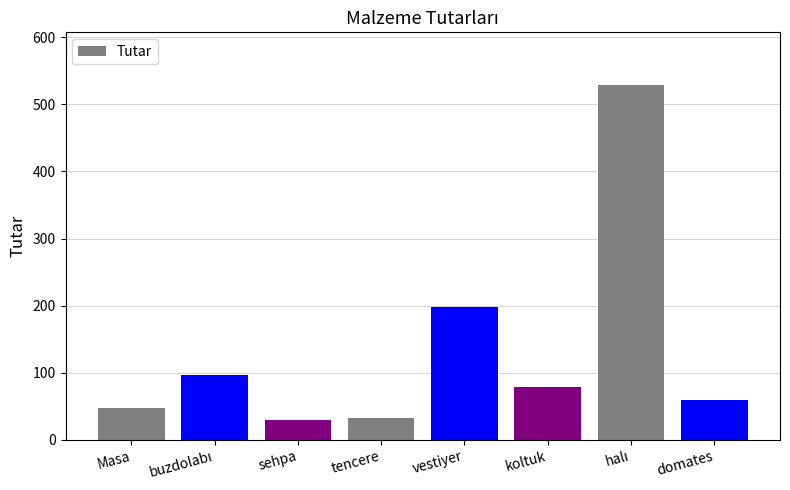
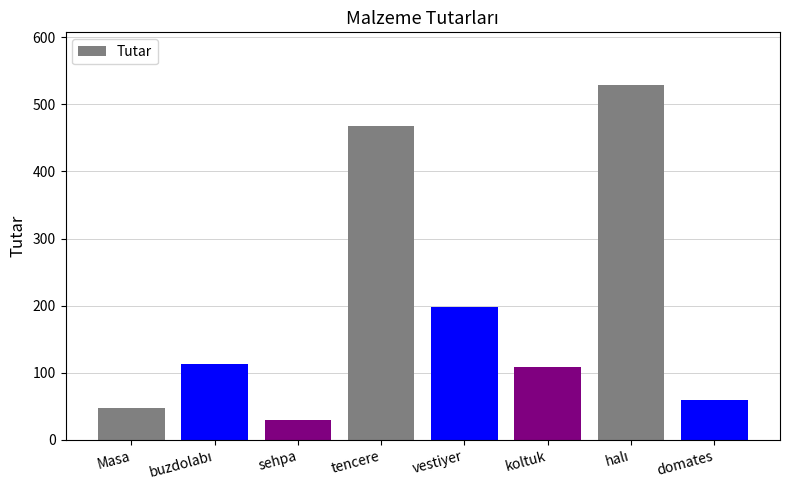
  {
    "Masa": 50,
-   "buzdolabı": 100,
+   "buzdolabı": 110,
    "sehpa": 30,
-   "tencere": 30,
+   "tencere": 470,
    "vestiyer": 200,
-   "koltuk": 80,
+   "koltuk": 110,
    "halı": 530,
    "domates": 60
  }
